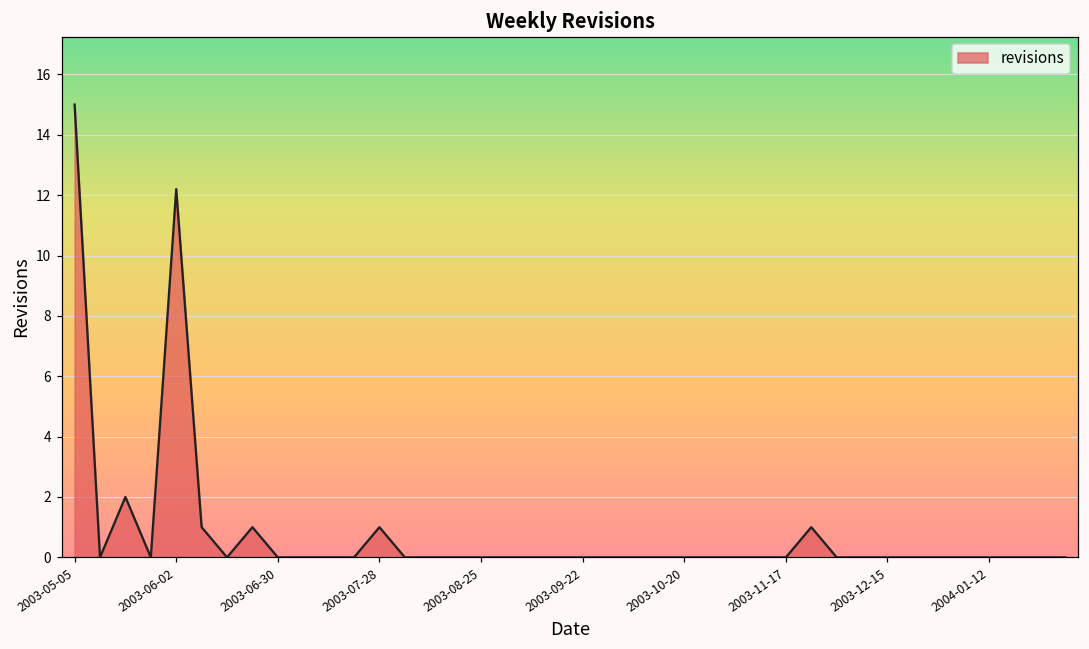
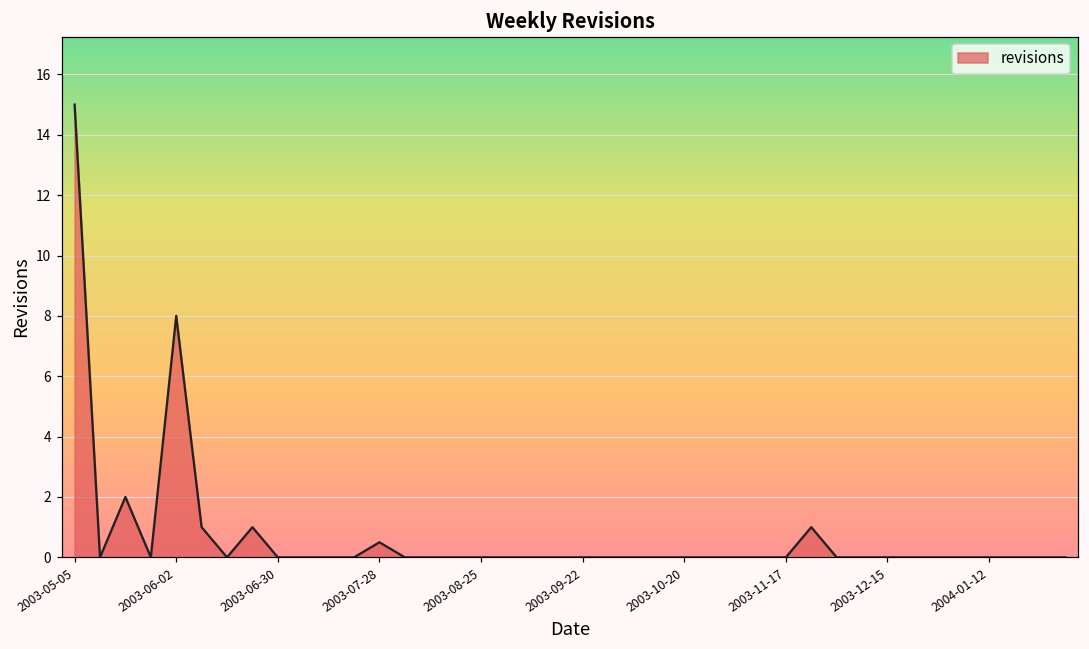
  {
    "2003-05-05": 15.0,
-   "2003-06-02": 12.2,
+   "2003-06-02": 8.0,
    "2003-06-30": 0.0,
-   "2003-07-28": 1.0,
+   "2003-07-28": 0.5,
    "2003-08-25": 0.0,
    "2003-09-22": 0.0,
    "2003-10-20": 0.0,
    "2003-11-17": 0.0,
    "2003-12-15": 0.0,
    "2004-01-12": 0.0
  }
